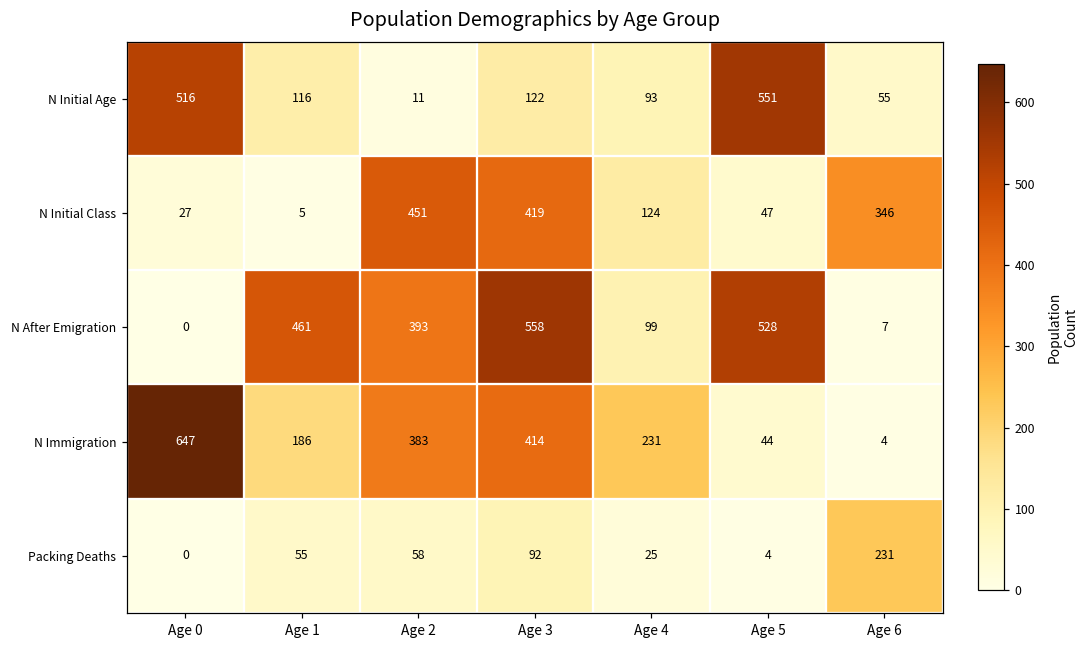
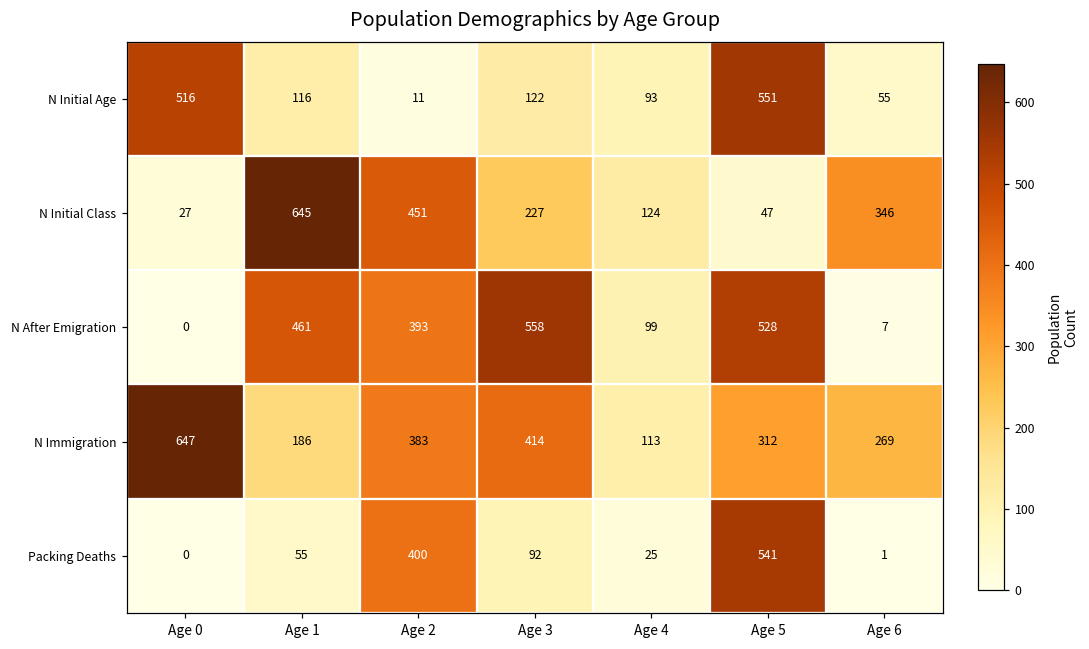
  {
    "N Initial Age": {
      "Age 0": 516,
      "Age 1": 116,
      "Age 2": 11,
      "Age 3": 122,
      "Age 4": 93,
      "Age 5": 551,
      "Age 6": 55
    },
    "N Initial Class": {
      "Age 0": 27,
-     "Age 1": 5,
+     "Age 1": 645,
      "Age 2": 451,
-     "Age 3": 419,
+     "Age 3": 227,
      "Age 4": 124,
      "Age 5": 47,
      "Age 6": 346
    },
    "N After Emigration": {
      "Age 0": 0,
      "Age 1": 461,
      "Age 2": 393,
      "Age 3": 558,
      "Age 4": 99,
      "Age 5": 528,
      "Age 6": 7
    },
    "N Immigration": {
      "Age 0": 647,
      "Age 1": 186,
      "Age 2": 383,
      "Age 3": 414,
-     "Age 4": 231,
-     "Age 5": 44,
-     "Age 6": 4
+     "Age 4": 113,
+     "Age 5": 312,
+     "Age 6": 269
    },
    "Packing Deaths": {
      "Age 0": 0,
      "Age 1": 55,
-     "Age 2": 58,
+     "Age 2": 400,
      "Age 3": 92,
      "Age 4": 25,
-     "Age 5": 4,
-     "Age 6": 231
+     "Age 5": 541,
+     "Age 6": 1
    }
  }
